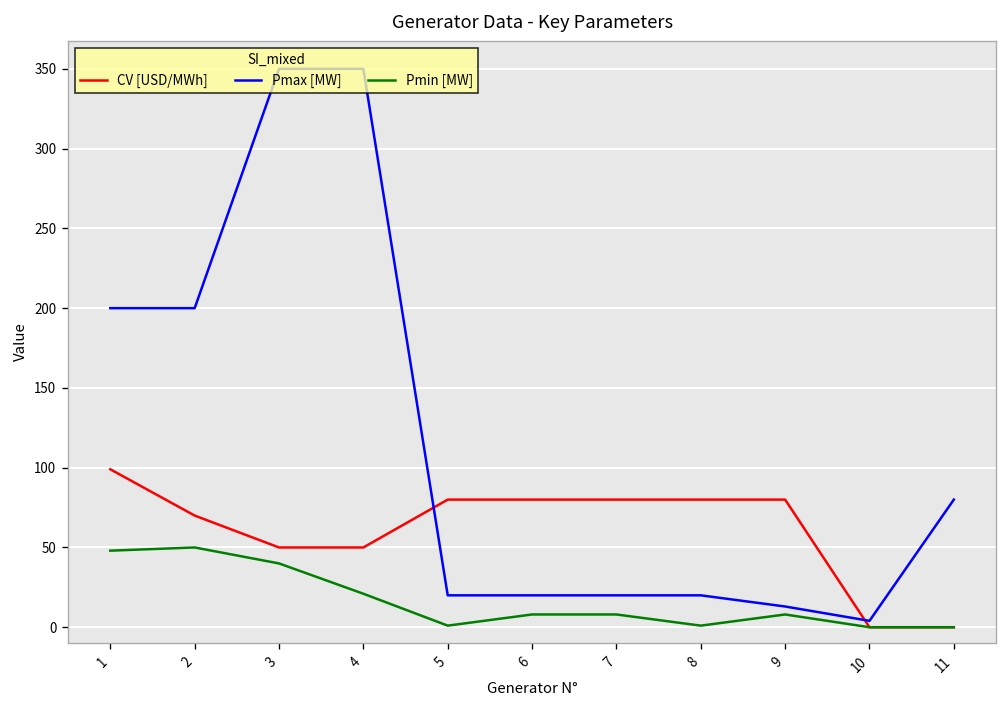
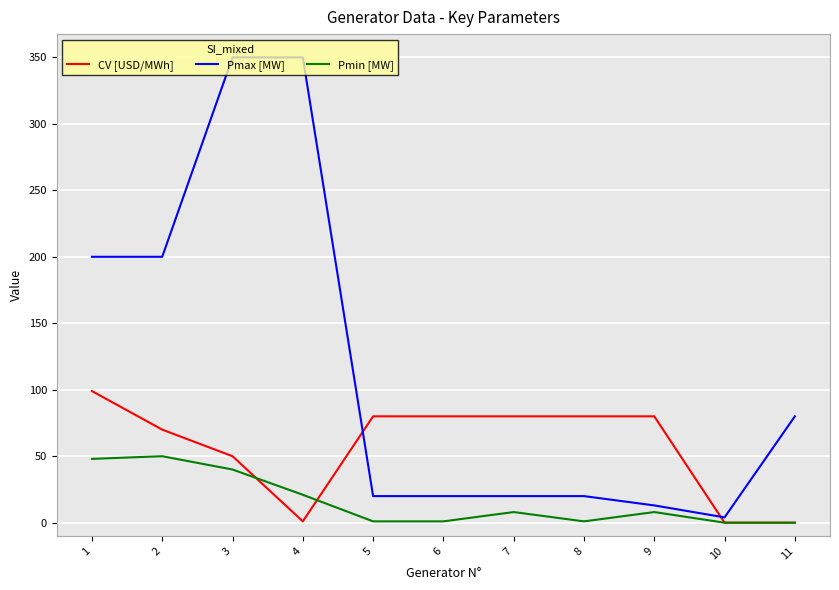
  {
    "CV [USD/MWh]": {
      "1": 99,
      "2": 70,
      "3": 50,
-     "4": 50,
+     "4": 1,
      "5": 80,
      "6": 80,
      "7": 80,
      "8": 80,
      "9": 80
    },
    "Pmax [MW]": {
      "1": 200,
      "2": 200,
      "5": 20,
      "6": 20,
      "7": 20,
      "8": 20,
      "9": 13,
      "10": 4,
      "11": 80
    },
    "Pmin [MW]": {
      "1": 48,
      "2": 50,
      "3": 40,
      "4": 21,
      "5": 1,
-     "6": 8,
+     "6": 1,
      "7": 8,
      "8": 1,
      "9": 8
    }
  }
